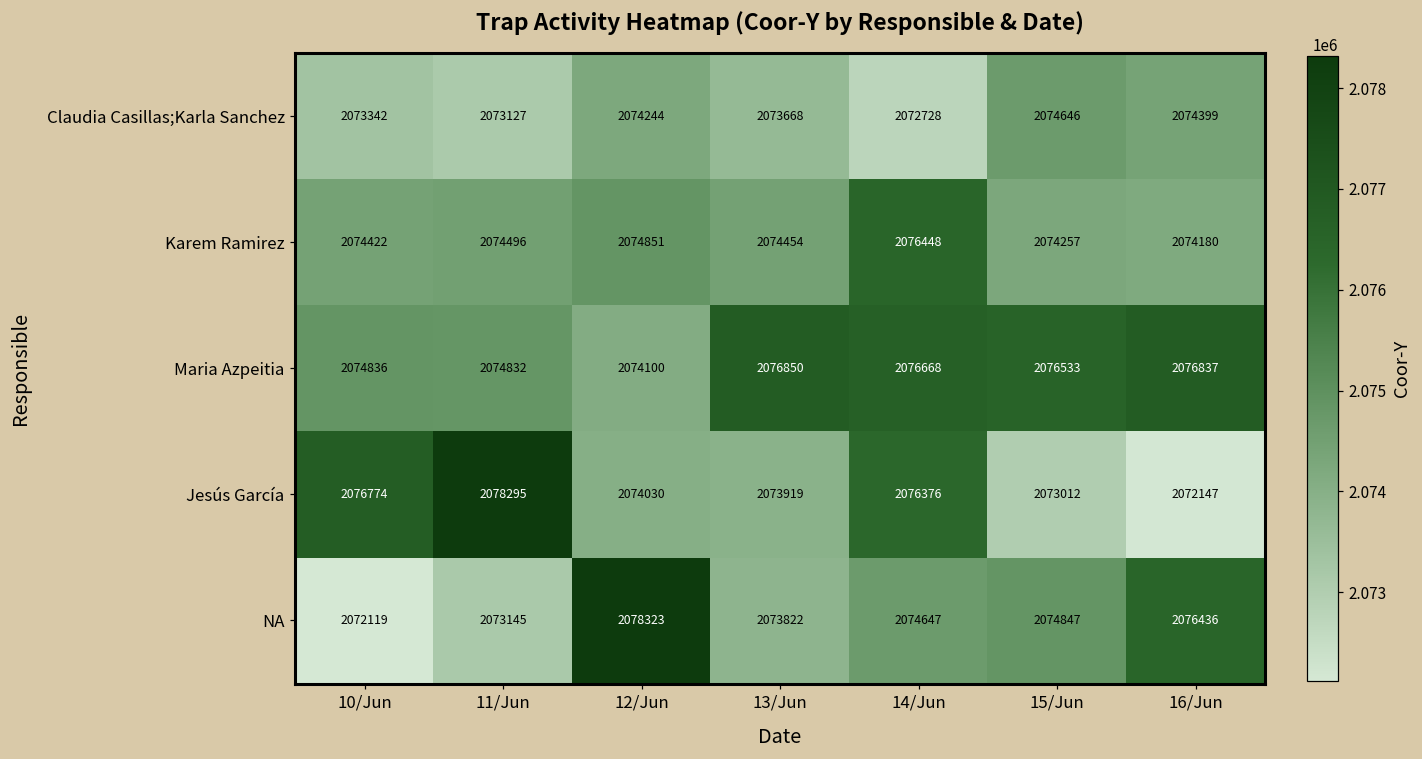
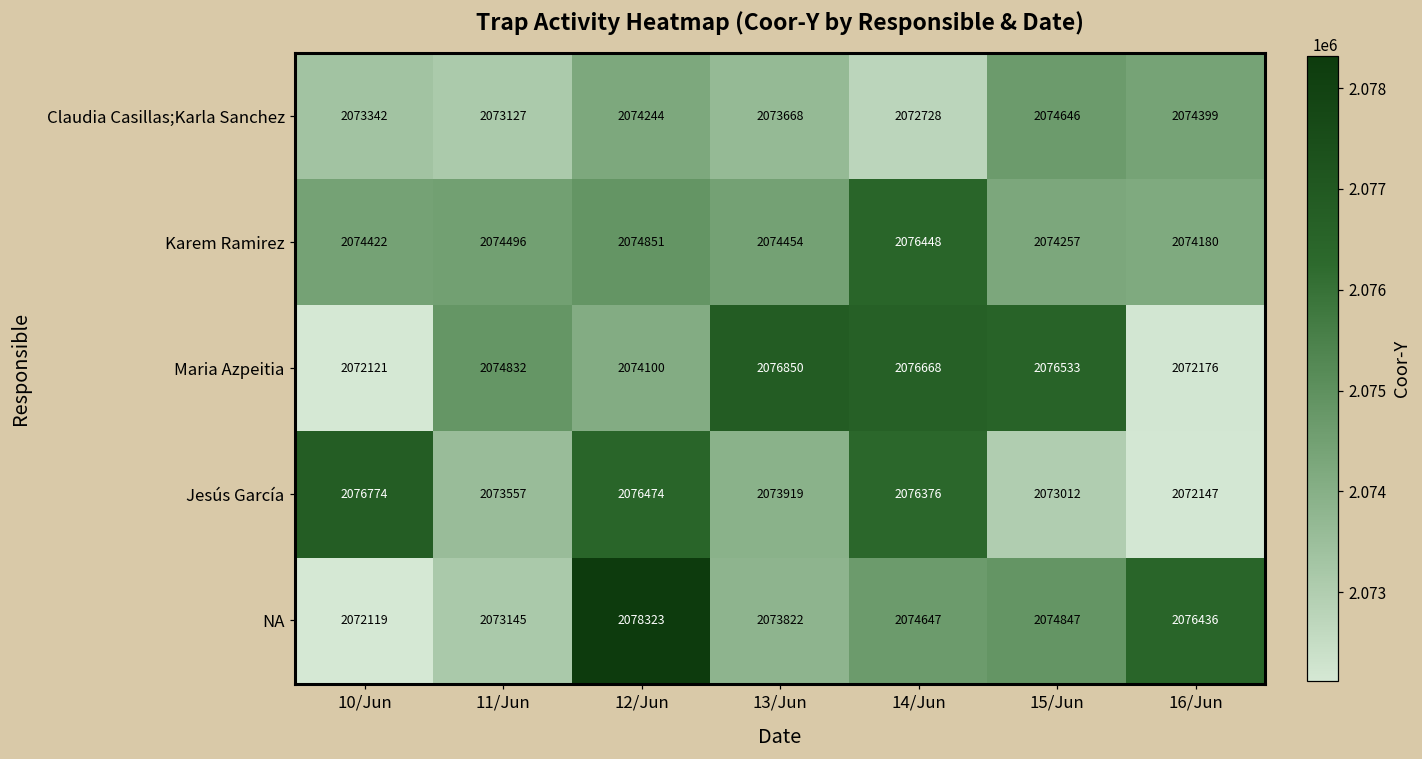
  {
    "Claudia Casillas;Karla Sanchez": {
      "10/Jun": 2073342,
      "11/Jun": 2073127,
      "12/Jun": 2074244,
      "13/Jun": 2073668,
      "14/Jun": 2072728,
      "15/Jun": 2074646,
      "16/Jun": 2074399
    },
    "Karem Ramirez": {
      "10/Jun": 2074422,
      "11/Jun": 2074496,
      "12/Jun": 2074851,
      "13/Jun": 2074454,
      "14/Jun": 2076448,
      "15/Jun": 2074257,
      "16/Jun": 2074180
    },
    "Maria Azpeitia": {
-     "10/Jun": 2074836,
+     "10/Jun": 2072121,
      "11/Jun": 2074832,
      "12/Jun": 2074100,
      "13/Jun": 2076850,
      "14/Jun": 2076668,
      "15/Jun": 2076533,
-     "16/Jun": 2076837
+     "16/Jun": 2072176
    },
    "Jesús García": {
      "10/Jun": 2076774,
-     "11/Jun": 2078295,
-     "12/Jun": 2074030,
+     "11/Jun": 2073557,
+     "12/Jun": 2076474,
      "13/Jun": 2073919,
      "14/Jun": 2076376,
      "15/Jun": 2073012,
      "16/Jun": 2072147
    },
    "NA": {
      "10/Jun": 2072119,
      "11/Jun": 2073145,
      "12/Jun": 2078323,
      "13/Jun": 2073822,
      "14/Jun": 2074647,
      "15/Jun": 2074847,
      "16/Jun": 2076436
    }
  }
